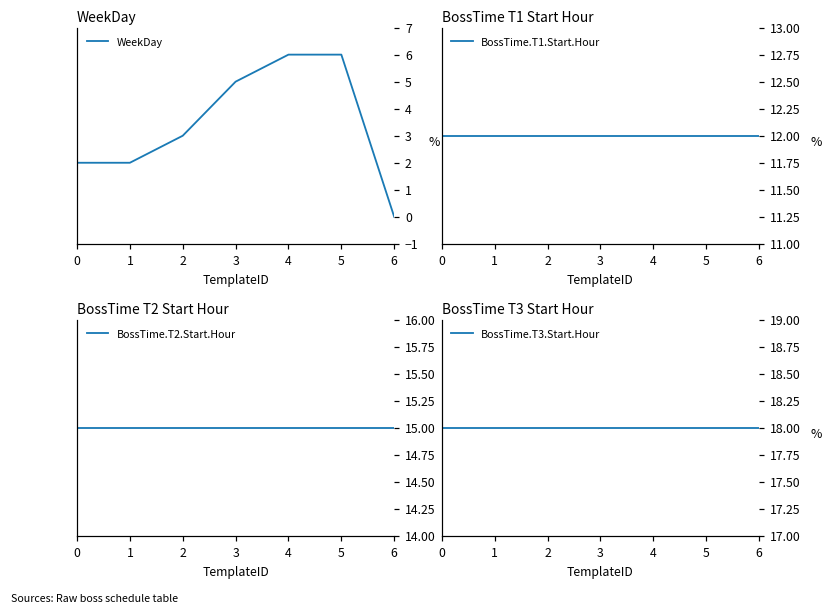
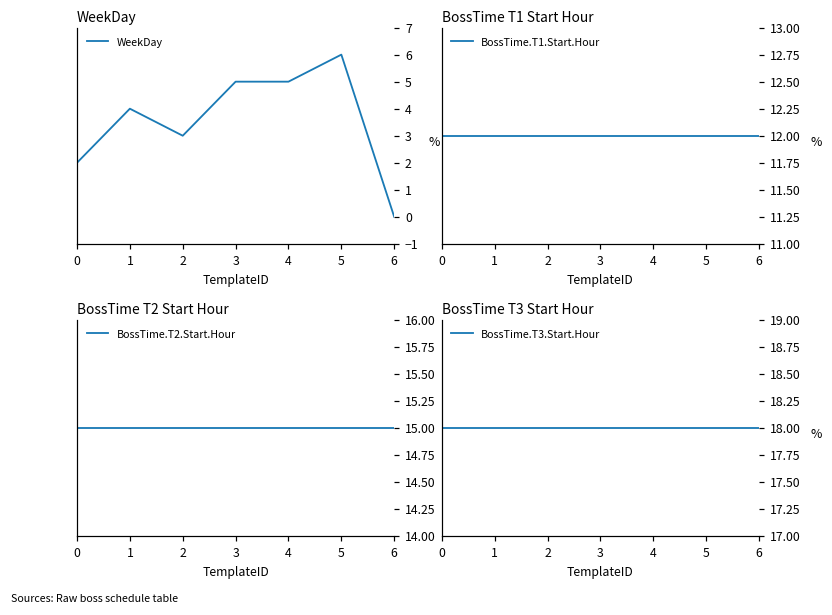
  {
    "WeekDay": {
      "0": 2,
-     "1": 2,
+     "1": 4,
      "2": 3,
      "3": 5,
-     "4": 6,
+     "4": 5,
      "5": 6,
      "6": 0
    },
    "BossTime T1 Start Hour": {
      "0": 12.0,
      "1": 12.0,
      "2": 12.0,
      "3": 12.0,
      "4": 12.0,
      "5": 12.0,
      "6": 12.0
    },
    "BossTime T2 Start Hour": {
      "0": 15.0,
      "1": 15.0,
      "2": 15.0,
      "3": 15.0,
      "4": 15.0,
      "5": 15.0,
      "6": 15.0
    },
    "BossTime T3 Start Hour": {
      "0": 18.0,
      "1": 18.0,
      "2": 18.0,
      "3": 18.0,
      "4": 18.0,
      "5": 18.0,
      "6": 18.0
    }
  }
